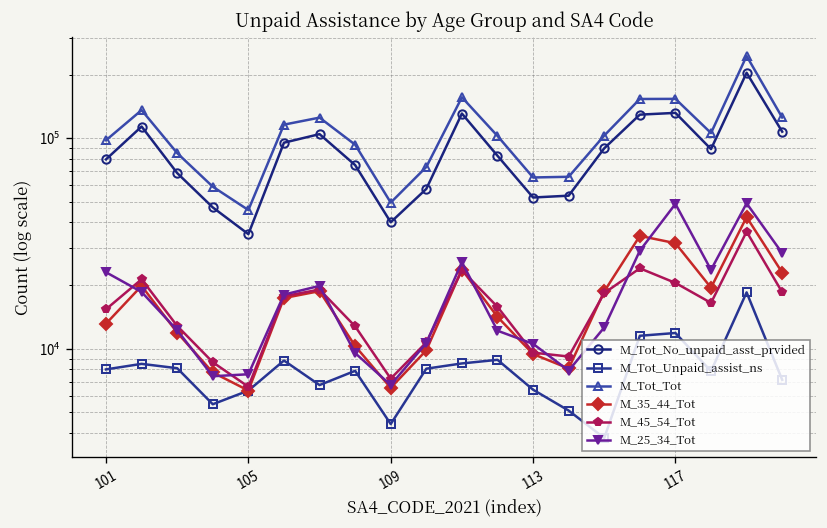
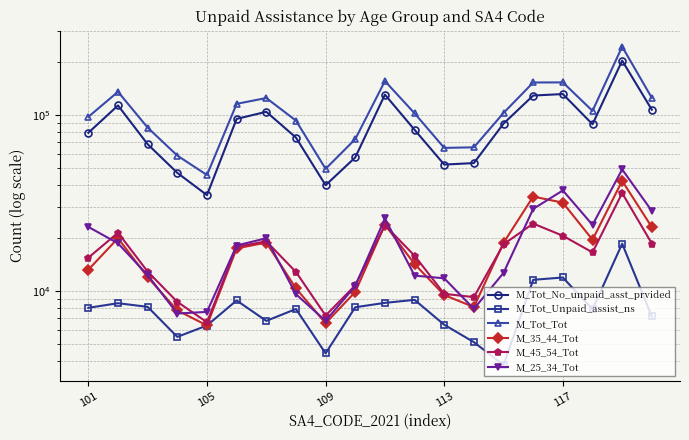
  {
    "M_25_34_Tot": {
      "101": 23000,
      "105": 7600,
-     "113": 11000,
-     "117": 49000
+     "113": 12000,
+     "117": 37000
    }
  }
